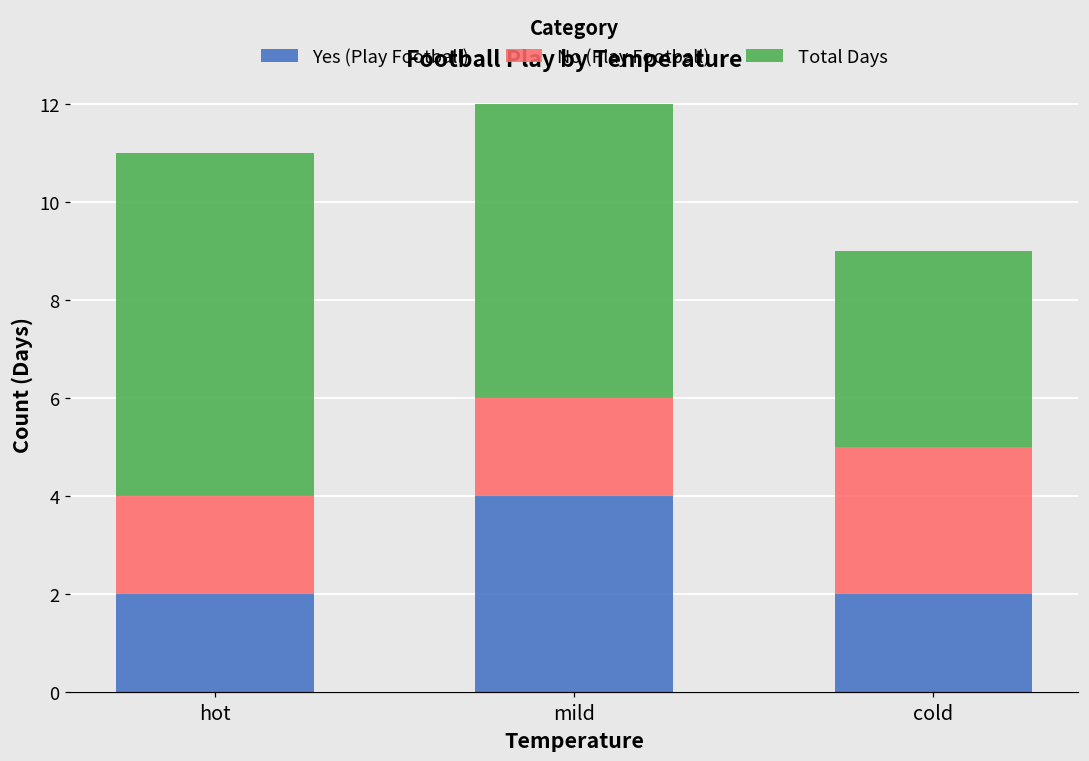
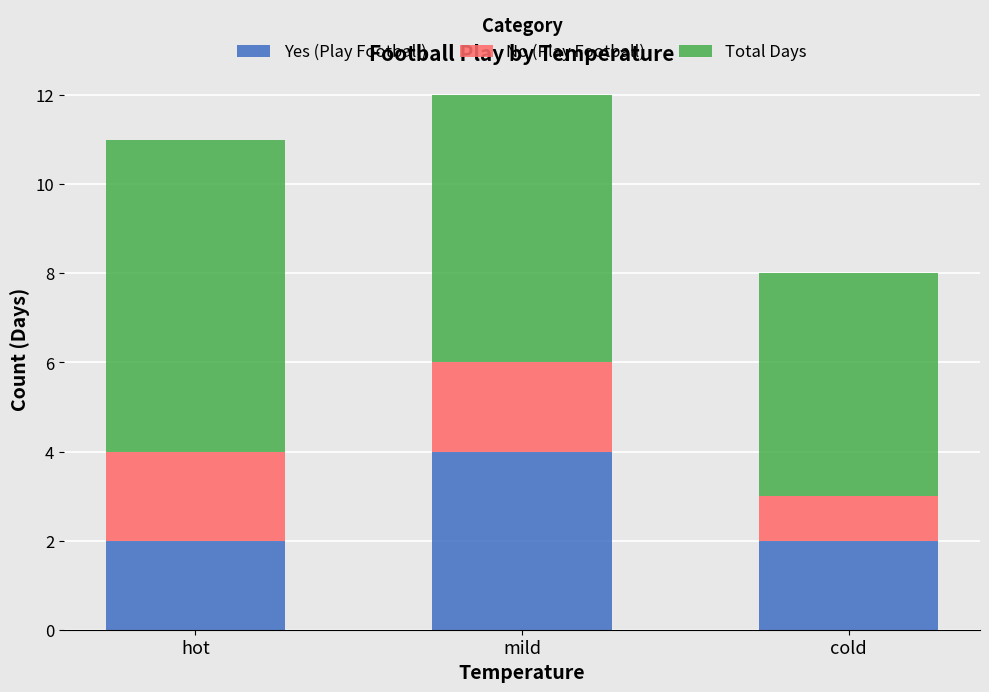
  {
    "Yes (Play Football)": {
      "hot": 2,
      "mild": 4,
      "cold": 2
    },
    "No (Play Football)": {
      "hot": 2,
      "mild": 2,
-     "cold": 3
+     "cold": 1
    },
    "Total Days": {
      "hot": 7,
      "mild": 6,
-     "cold": 4
+     "cold": 5
    }
  }
